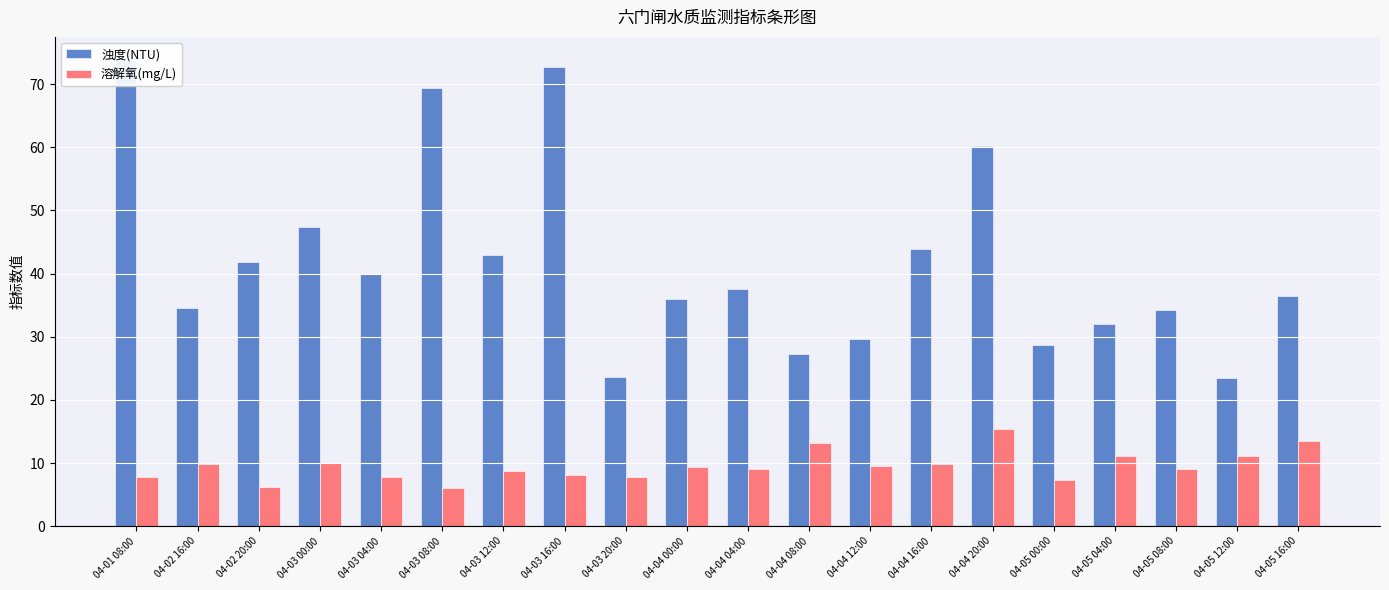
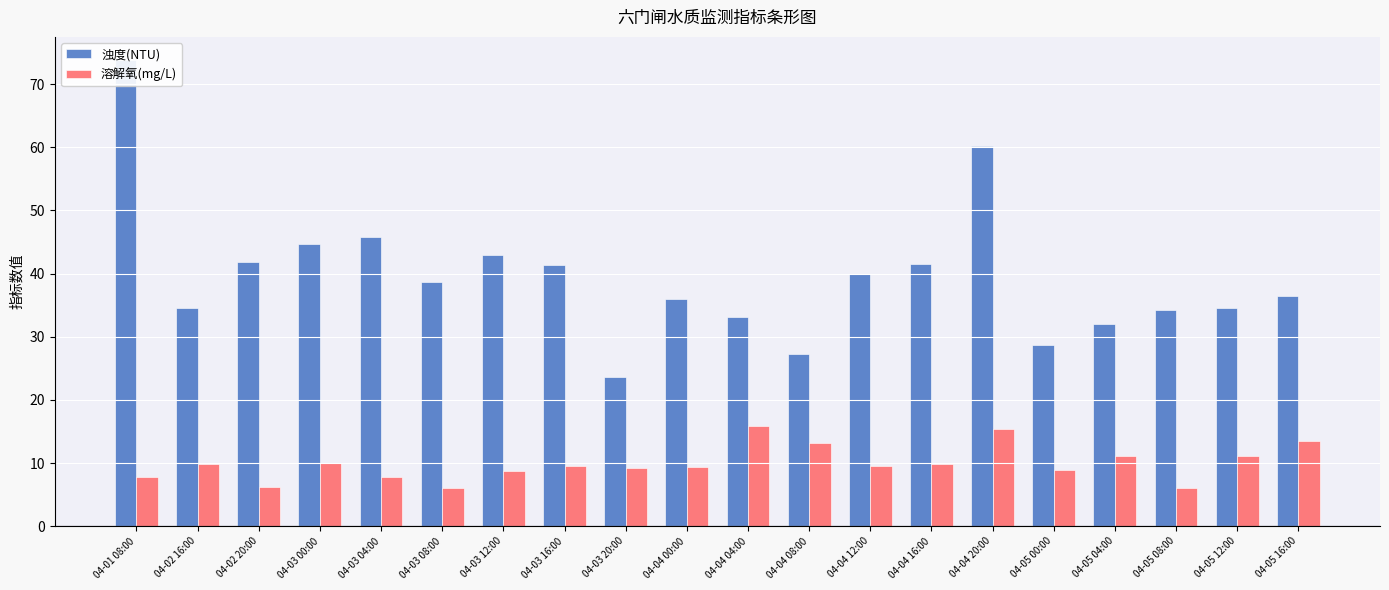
  {
    "浊度(NTU)": {
      "04-02 16:00": 35,
      "04-02 20:00": 42,
-     "04-03 00:00": 47,
-     "04-03 04:00": 40,
-     "04-03 08:00": 69,
+     "04-03 00:00": 45,
+     "04-03 04:00": 46,
+     "04-03 08:00": 39,
      "04-03 12:00": 43,
-     "04-03 16:00": 73,
+     "04-03 16:00": 41,
      "04-03 20:00": 24,
      "04-04 00:00": 36,
-     "04-04 04:00": 38,
+     "04-04 04:00": 33,
      "04-04 08:00": 27,
-     "04-04 12:00": 30,
-     "04-04 16:00": 44,
+     "04-04 12:00": 40,
+     "04-04 16:00": 42,
      "04-04 20:00": 60,
      "04-05 00:00": 29,
      "04-05 04:00": 32,
      "04-05 08:00": 34,
-     "04-05 12:00": 23,
+     "04-05 12:00": 35,
      "04-05 16:00": 37
    },
    "溶解氧(mg/L)": {
      "04-01 08:00": 8,
      "04-02 16:00": 10,
      "04-02 20:00": 6,
      "04-03 00:00": 10,
      "04-03 04:00": 8,
      "04-03 08:00": 6,
      "04-03 12:00": 9,
-     "04-03 16:00": 8,
-     "04-03 20:00": 8,
+     "04-03 16:00": 9,
+     "04-03 20:00": 9,
      "04-04 00:00": 9,
-     "04-04 04:00": 9,
+     "04-04 04:00": 16,
      "04-04 08:00": 13,
      "04-04 12:00": 9,
      "04-04 16:00": 10,
      "04-04 20:00": 15,
-     "04-05 00:00": 7,
+     "04-05 00:00": 9,
      "04-05 04:00": 11,
-     "04-05 08:00": 9,
+     "04-05 08:00": 6,
      "04-05 12:00": 11,
      "04-05 16:00": 14
    }
  }
